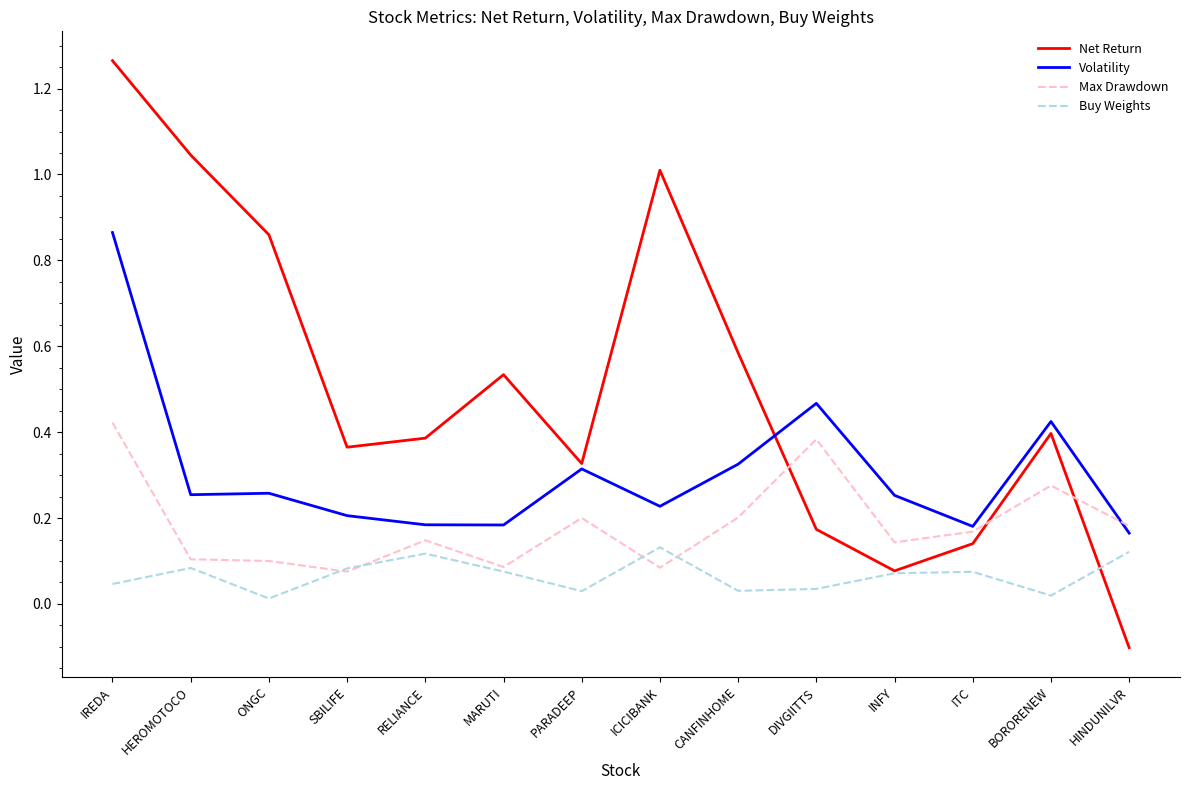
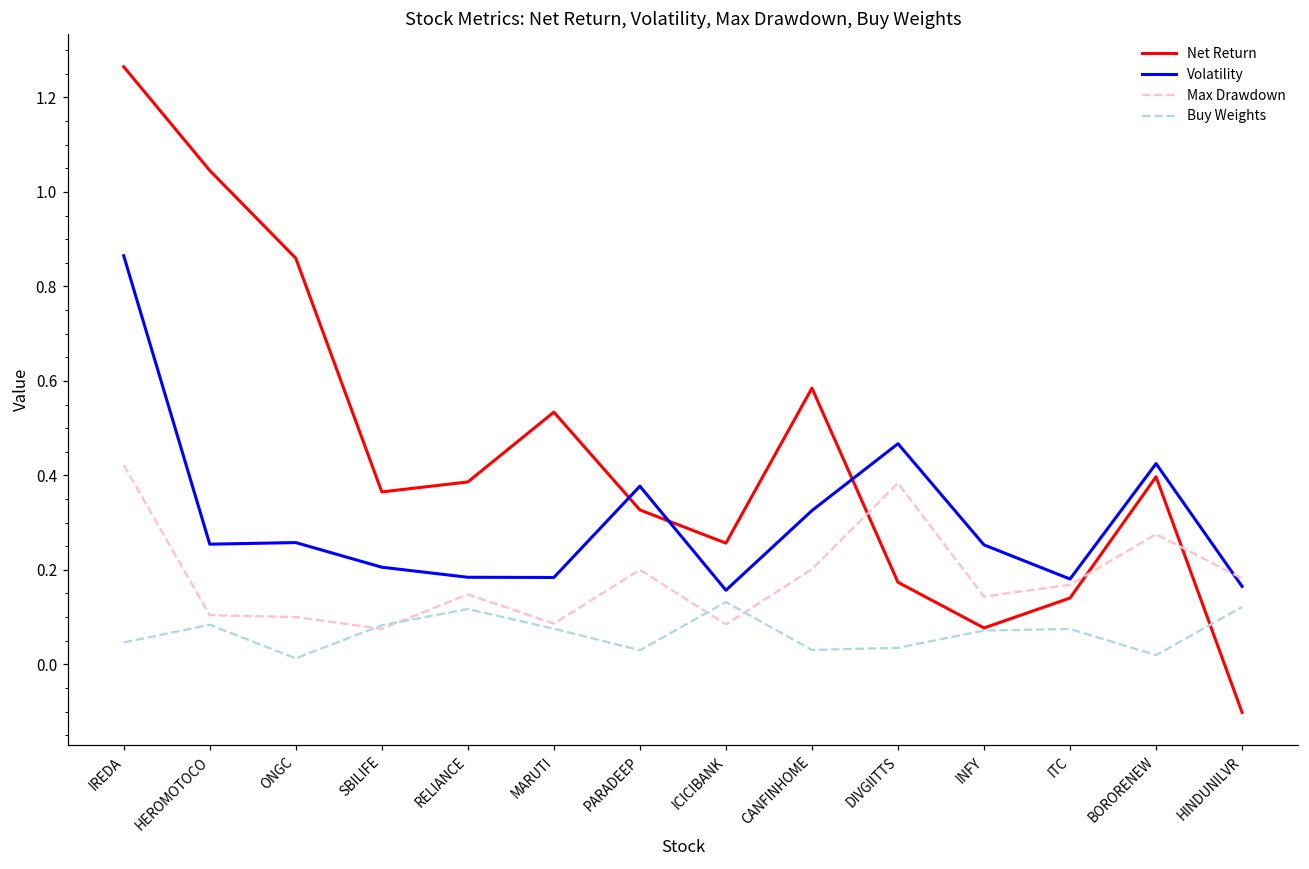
  {
    "Net Return": {
      "IREDA": 1.26,
      "HEROMOTOCO": 1.05,
      "ONGC": 0.86,
      "SBILIFE": 0.36,
      "RELIANCE": 0.39,
      "MARUTI": 0.53,
      "PARADEEP": 0.33,
-     "ICICIBANK": 1.01,
+     "ICICIBANK": 0.26,
      "CANFINHOME": 0.58,
      "DIVGIITTS": 0.17,
      "ITC": 0.14,
      "BORORENEW": 0.40,
      "HINDUNILVR": -0.10
    },
    "Volatility": {
      "IREDA": 0.86,
      "HEROMOTOCO": 0.25,
      "ONGC": 0.26,
      "SBILIFE": 0.21,
      "RELIANCE": 0.18,
      "MARUTI": 0.18,
-     "PARADEEP": 0.31,
-     "ICICIBANK": 0.23,
+     "PARADEEP": 0.38,
+     "ICICIBANK": 0.16,
      "CANFINHOME": 0.33,
      "DIVGIITTS": 0.47,
      "INFY": 0.25,
      "ITC": 0.18,
      "BORORENEW": 0.42,
      "HINDUNILVR": 0.16
    },
    "Max Drawdown": {
      "IREDA": 0.42,
      "HEROMOTOCO": 0.10,
      "ONGC": 0.10,
      "SBILIFE": 0.08,
      "RELIANCE": 0.15,
      "MARUTI": 0.09,
      "PARADEEP": 0.20,
      "ICICIBANK": 0.08,
      "CANFINHOME": 0.20,
      "DIVGIITTS": 0.38,
      "INFY": 0.14,
      "ITC": 0.17,
      "BORORENEW": 0.28,
      "HINDUNILVR": 0.18
    },
    "Buy Weights": {
      "IREDA": 0.05,
      "HEROMOTOCO": 0.08,
      "ONGC": 0.01,
      "SBILIFE": 0.08,
      "RELIANCE": 0.12,
      "MARUTI": 0.08,
      "PARADEEP": 0.03,
      "ICICIBANK": 0.13,
      "CANFINHOME": 0.03,
      "DIVGIITTS": 0.03,
      "ITC": 0.07,
      "BORORENEW": 0.02,
      "HINDUNILVR": 0.12
    }
  }
